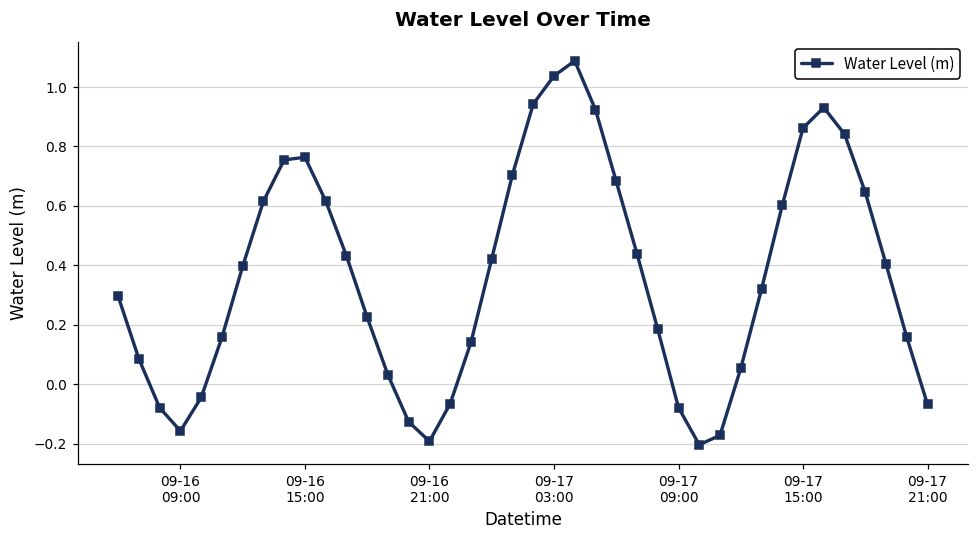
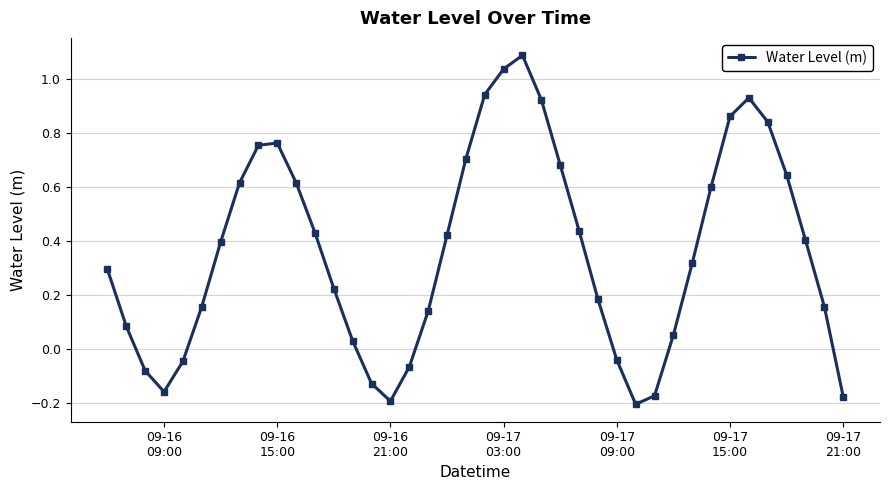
  {
    "09-16 09:00": -0.16,
    "09-16 15:00": 0.76,
    "09-16 21:00": -0.19,
    "09-17 03:00": 1.04,
-   "09-17 09:00": -0.08,
+   "09-17 09:00": -0.04,
    "09-17 15:00": 0.86,
-   "09-17 21:00": -0.07
+   "09-17 21:00": -0.18
  }
